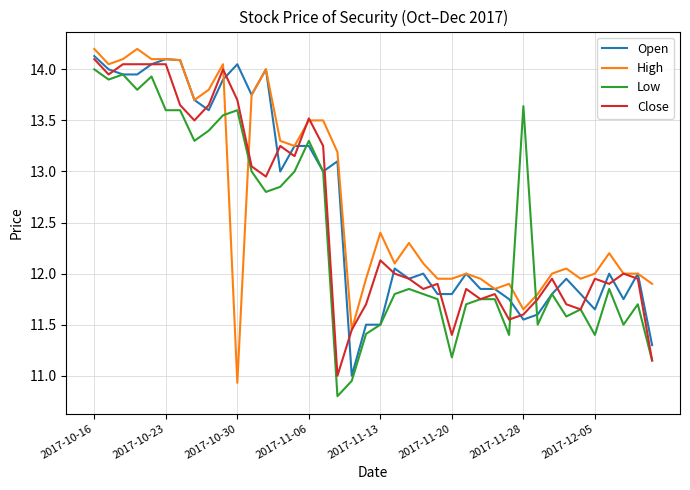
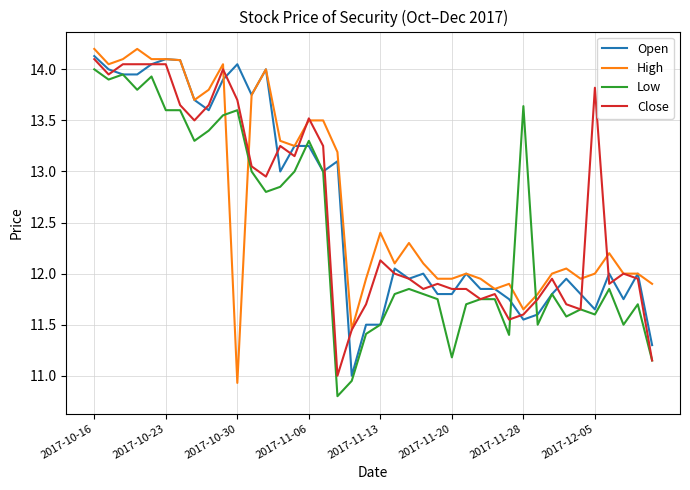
  {
    "Open": {
      "2017-10-16": 14.13,
      "2017-10-30": 14.05,
      "2017-11-06": 13.25,
      "2017-11-20": 11.80,
      "2017-11-28": 11.55,
      "2017-12-05": 11.65
    },
    "High": {
      "2017-10-16": 14.20,
      "2017-10-30": 10.93,
      "2017-11-13": 12.40,
      "2017-11-20": 11.95,
      "2017-11-28": 11.65,
      "2017-12-05": 12.00
    },
    "Low": {
      "2017-10-16": 14.0,
      "2017-10-23": 13.6,
      "2017-10-30": 13.6,
      "2017-11-06": 13.3,
      "2017-11-20": 11.2,
      "2017-11-28": 13.64,
-     "2017-12-05": 11.4
+     "2017-12-05": 11.6
    },
    "Close": {
      "2017-10-16": 14.10,
      "2017-10-23": 14.05,
      "2017-10-30": 13.70,
      "2017-11-13": 12.13,
-     "2017-11-20": 11.40,
+     "2017-11-20": 11.85,
      "2017-11-28": 11.60,
-     "2017-12-05": 11.95
+     "2017-12-05": 13.82
    }
  }
